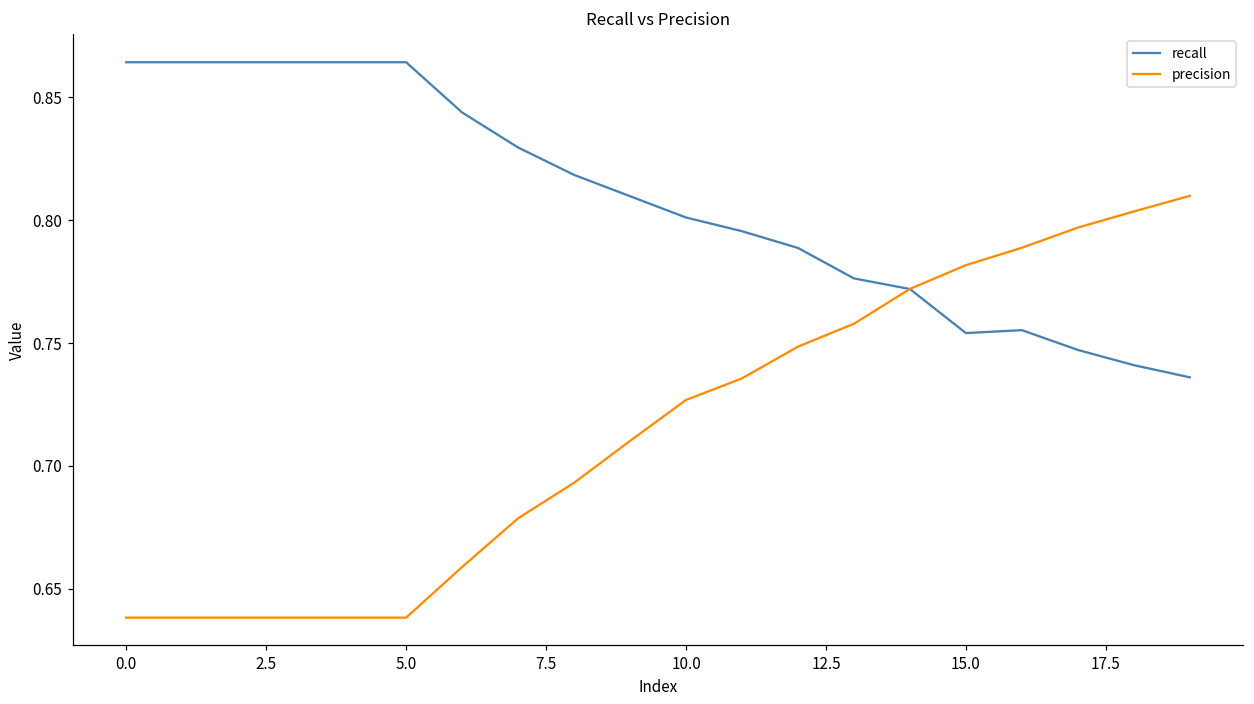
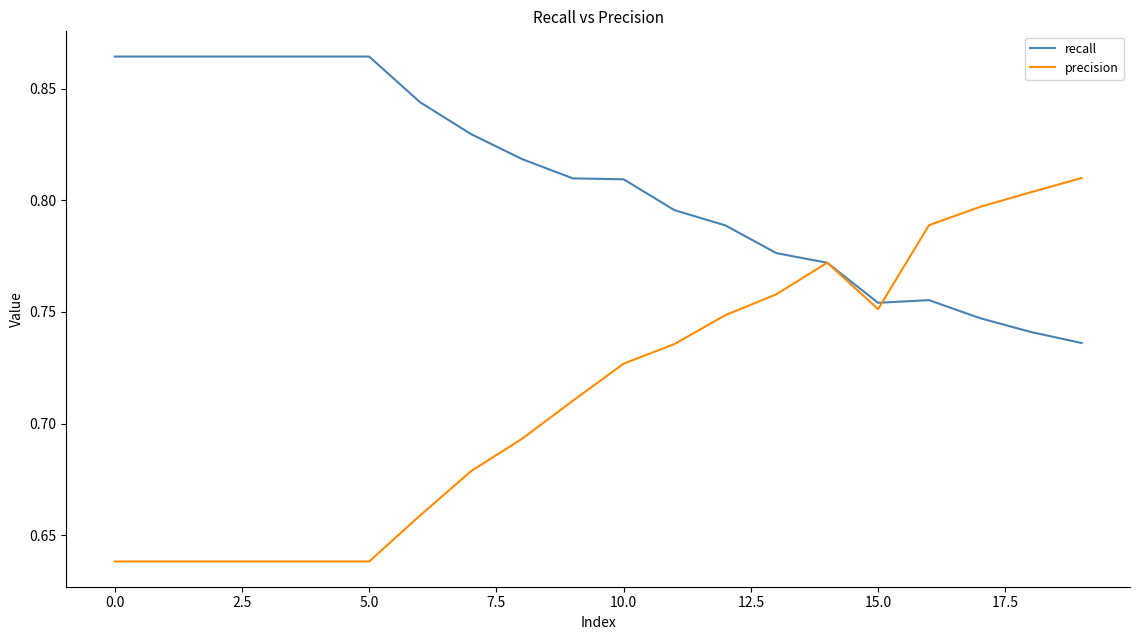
  {
    "recall": {
      "0.0": 0.864,
      "5.0": 0.864,
-     "10.0": 0.801,
+     "10.0": 0.809,
      "15.0": 0.754
    },
    "precision": {
      "0.0": 0.638,
      "5.0": 0.638,
      "10.0": 0.727,
-     "15.0": 0.782
+     "15.0": 0.751
    }
  }
